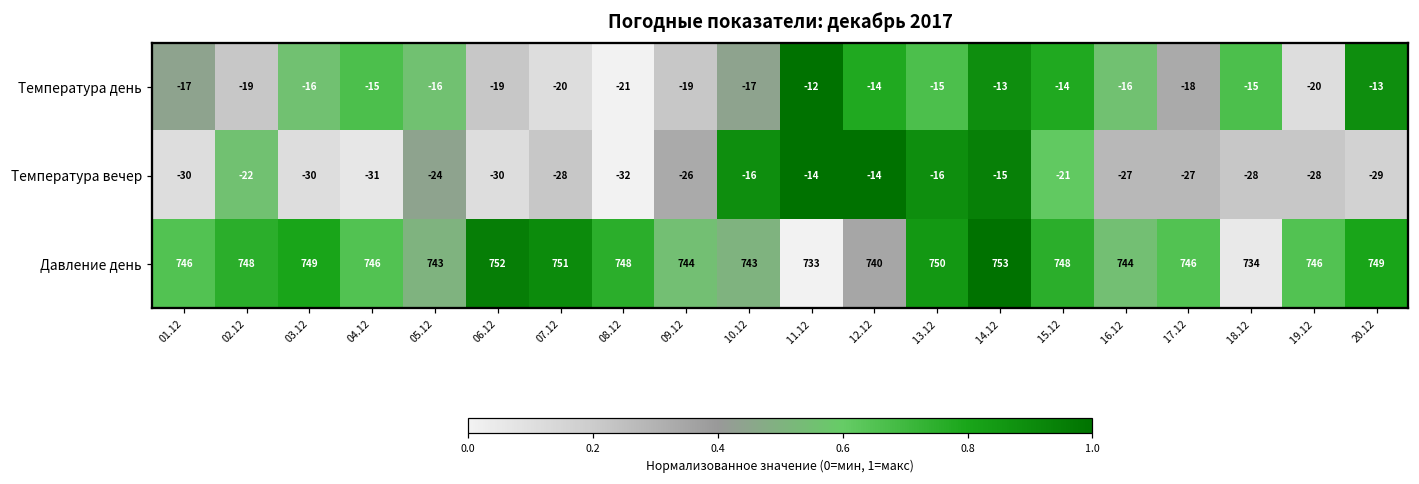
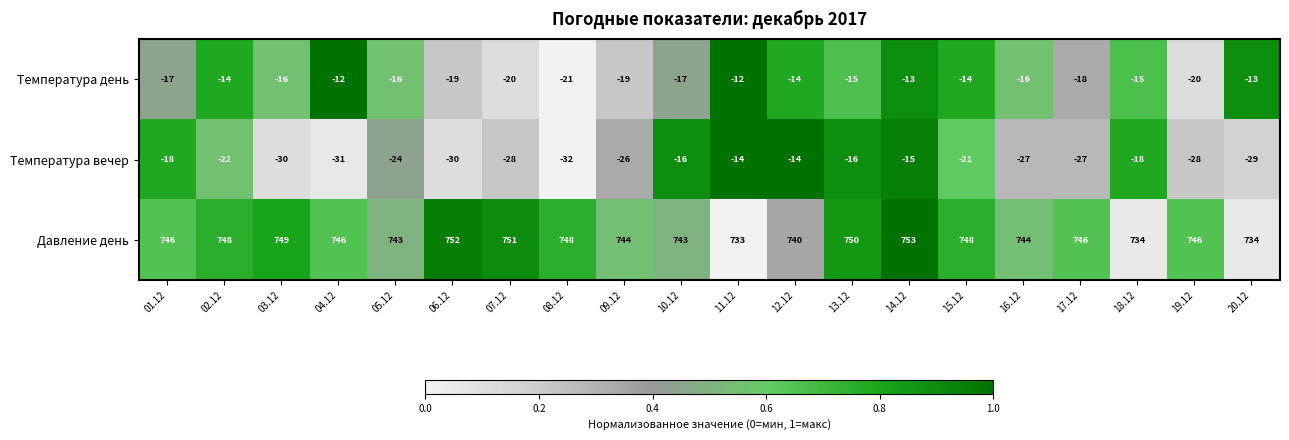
  {
    "Температура день": {
      "01.12": -17,
-     "02.12": -19,
+     "02.12": -14,
      "03.12": -16,
-     "04.12": -15,
+     "04.12": -12,
      "05.12": -16,
      "06.12": -19,
      "07.12": -20,
      "08.12": -21,
      "09.12": -19,
      "10.12": -17,
      "11.12": -12,
      "12.12": -14,
      "13.12": -15,
      "14.12": -13,
      "15.12": -14,
      "16.12": -16,
      "17.12": -18,
      "18.12": -15,
      "19.12": -20,
      "20.12": -13
    },
    "Температура вечер": {
-     "01.12": -30,
+     "01.12": -18,
      "02.12": -22,
      "03.12": -30,
      "04.12": -31,
      "05.12": -24,
      "06.12": -30,
      "07.12": -28,
      "08.12": -32,
      "09.12": -26,
      "10.12": -16,
      "11.12": -14,
      "12.12": -14,
      "13.12": -16,
      "14.12": -15,
      "15.12": -21,
      "16.12": -27,
      "17.12": -27,
-     "18.12": -28,
+     "18.12": -18,
      "19.12": -28,
      "20.12": -29
    },
    "Давление день": {
      "01.12": 746,
      "02.12": 748,
      "03.12": 749,
      "04.12": 746,
      "05.12": 743,
      "06.12": 752,
      "07.12": 751,
      "08.12": 748,
      "09.12": 744,
      "10.12": 743,
      "11.12": 733,
      "12.12": 740,
      "13.12": 750,
      "14.12": 753,
      "15.12": 748,
      "16.12": 744,
      "17.12": 746,
      "18.12": 734,
      "19.12": 746,
-     "20.12": 749
+     "20.12": 734
    }
  }
